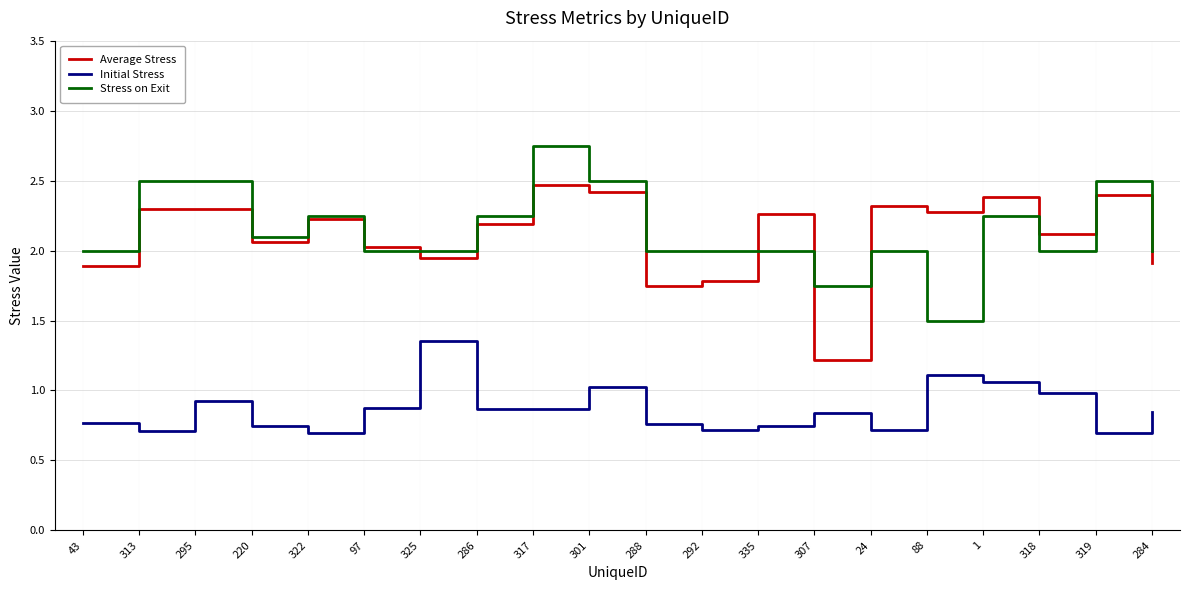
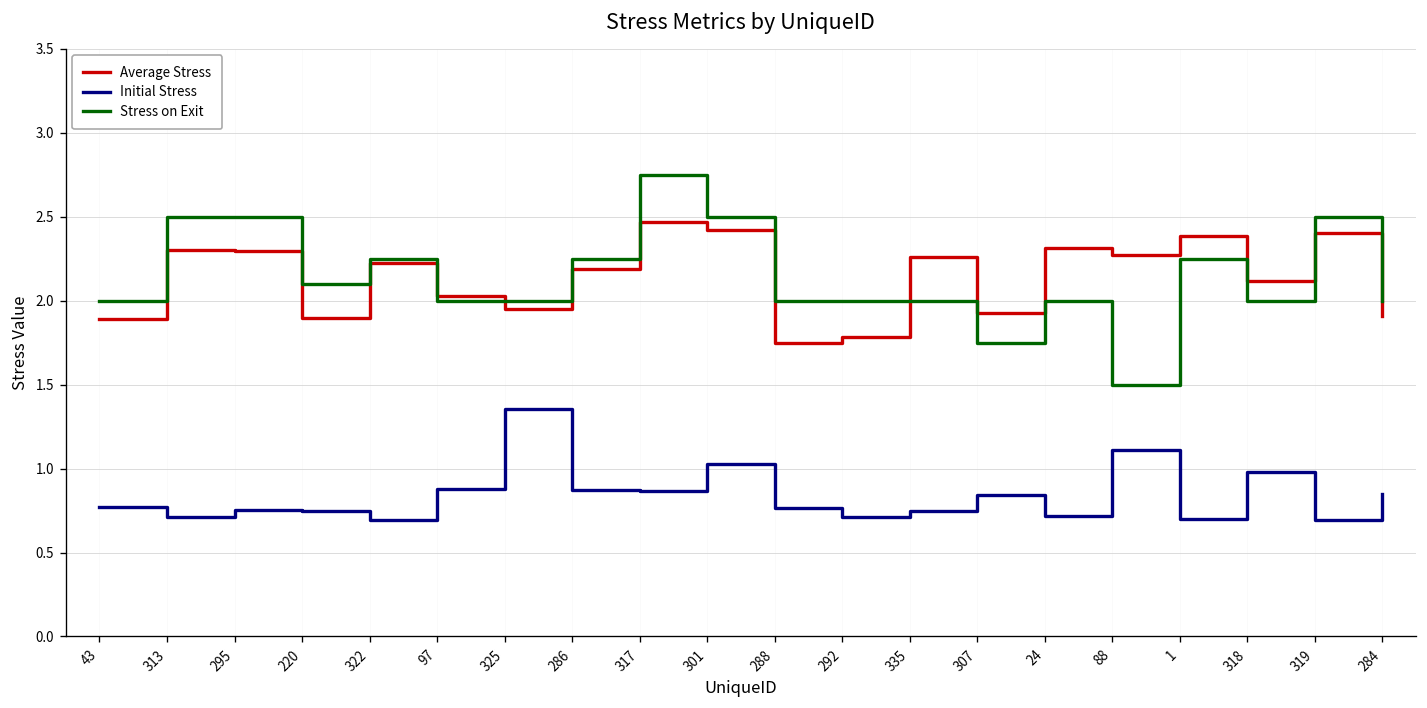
  {
    "Average Stress": {
      "43": 1.89,
      "313": 2.30,
      "295": 2.30,
-     "220": 2.06,
+     "220": 1.90,
      "322": 2.22,
      "97": 2.03,
      "325": 1.95,
      "286": 2.19,
      "317": 2.47,
      "301": 2.42,
      "288": 1.75,
      "292": 1.78,
      "335": 2.26,
-     "307": 1.22,
+     "307": 1.92,
      "24": 2.32,
      "88": 2.27,
      "1": 2.39,
      "318": 2.12,
      "319": 2.40,
      "284": 1.91
    },
    "Initial Stress": {
      "43": 0.77,
      "313": 0.71,
-     "295": 0.92,
+     "295": 0.75,
      "220": 0.75,
      "322": 0.69,
      "97": 0.88,
      "325": 1.35,
      "286": 0.87,
      "317": 0.87,
      "301": 1.02,
      "288": 0.76,
      "292": 0.71,
      "335": 0.75,
      "307": 0.84,
      "24": 0.72,
      "88": 1.11,
-     "1": 1.06,
+     "1": 0.70,
      "318": 0.98,
      "319": 0.69,
      "284": 0.85
    },
    "Stress on Exit": {
      "43": 2.00,
      "313": 2.50,
      "295": 2.50,
      "220": 2.10,
      "322": 2.25,
      "97": 2.00,
      "325": 2.00,
      "286": 2.25,
      "317": 2.75,
      "301": 2.50,
      "288": 2.00,
      "292": 2.00,
      "335": 2.00,
      "307": 1.75,
      "24": 2.00,
      "88": 1.50,
      "1": 2.25,
      "318": 2.00,
      "319": 2.50,
      "284": 2.00
    }
  }
